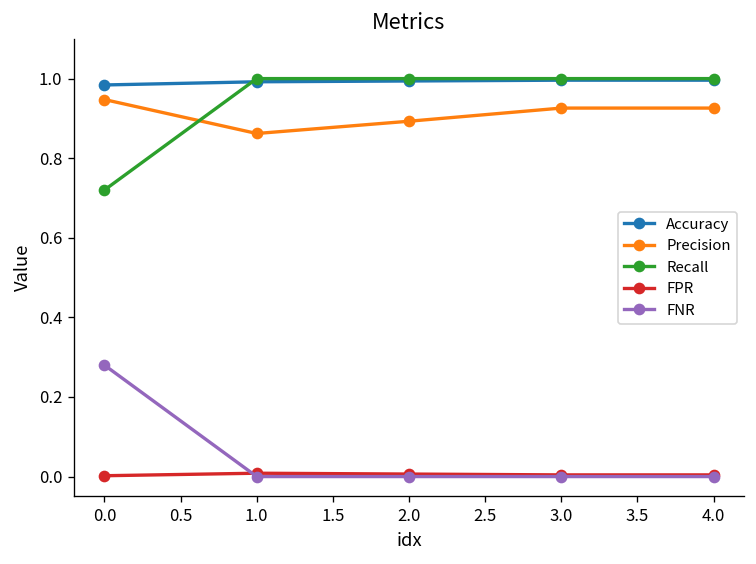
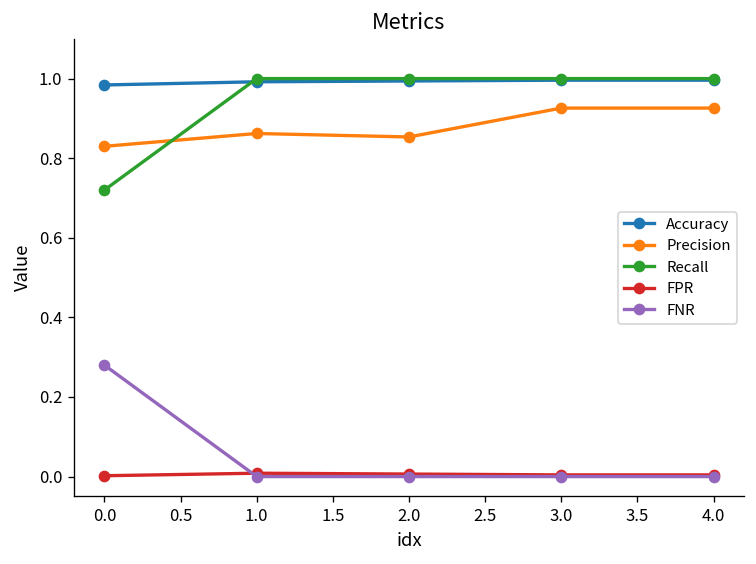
  {
    "Accuracy": {
      "0.0": 0.98,
      "1.0": 0.99
    },
    "Precision": {
-     "0.0": 0.95,
+     "0.0": 0.83,
      "1.0": 0.86,
-     "2.0": 0.89,
+     "2.0": 0.85,
      "3.0": 0.93,
      "4.0": 0.93
    },
    "Recall": {
      "0.0": 0.72,
      "1.0": 1.00
    },
    "FPR": {
      "0.0": 0.00,
      "1.0": 0.01
    },
    "FNR": {
      "0.0": 0.28,
      "1.0": 0.00
    }
  }
